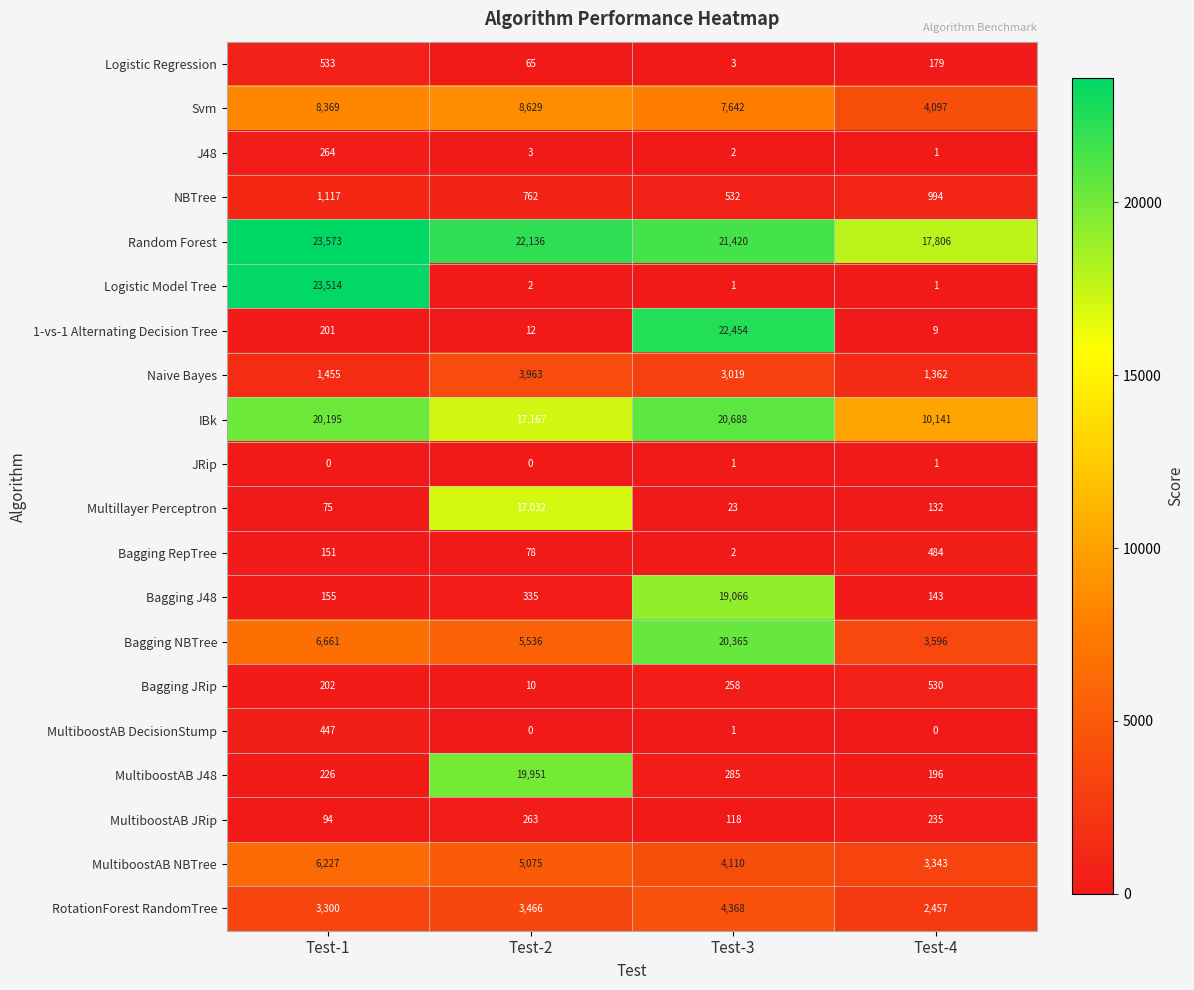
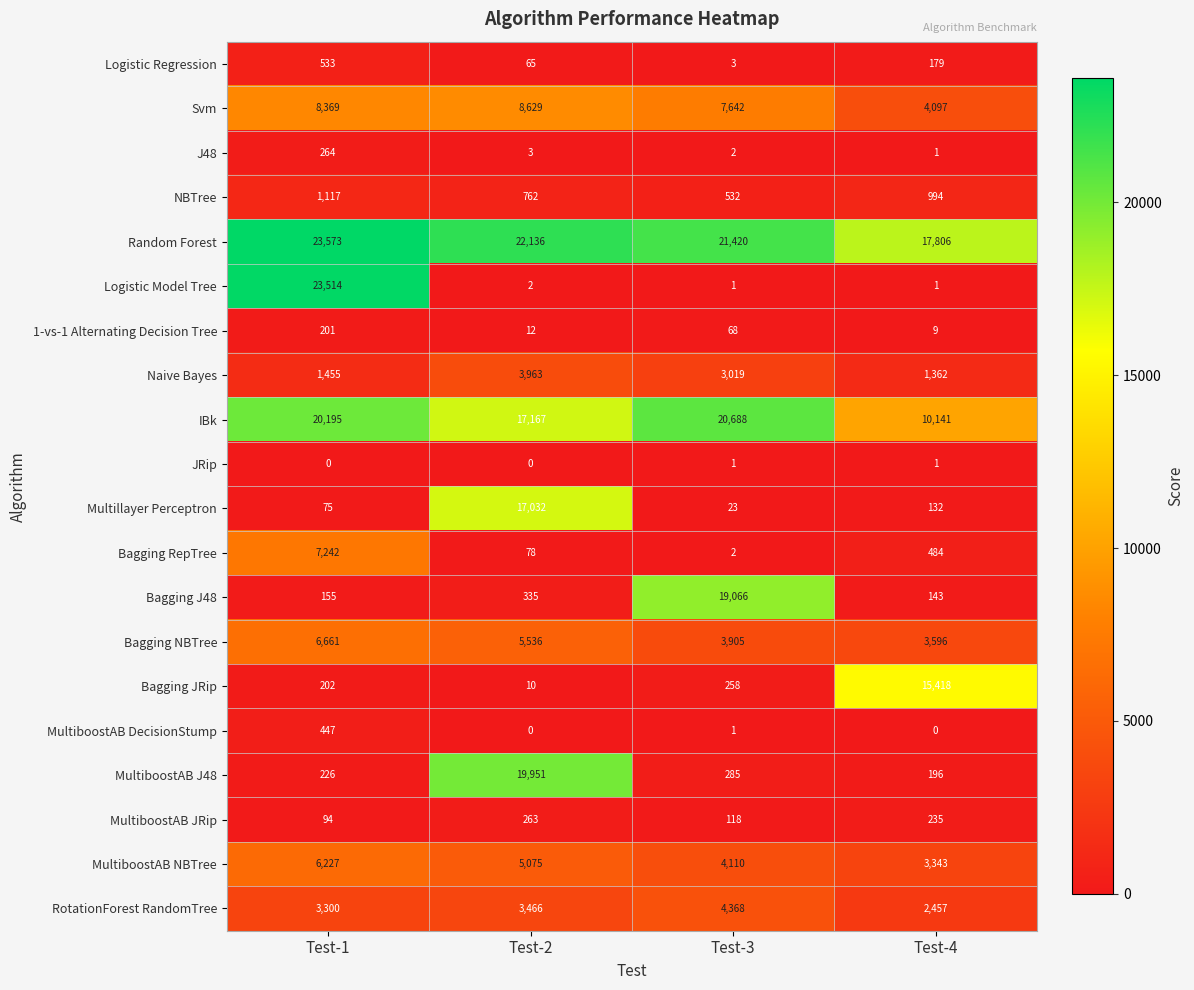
  {
    "Logistic Regression": {
      "Test-1": "533",
      "Test-2": "65",
      "Test-3": "3",
      "Test-4": "179"
    },
    "Svm": {
      "Test-1": "8,369",
      "Test-2": "8,629",
      "Test-3": "7,642",
      "Test-4": "4,097"
    },
    "J48": {
      "Test-1": "264",
      "Test-2": "3",
      "Test-3": "2",
      "Test-4": "1"
    },
    "NBTree": {
      "Test-1": "1,117",
      "Test-2": "762",
      "Test-3": "532",
      "Test-4": "994"
    },
    "Random Forest": {
      "Test-1": "23,573",
      "Test-2": "22,136",
      "Test-3": "21,420",
      "Test-4": "17,806"
    },
    "Logistic Model Tree": {
      "Test-1": "23,514",
      "Test-2": "2",
      "Test-3": "1",
      "Test-4": "1"
    },
    "1-vs-1 Alternating Decision Tree": {
      "Test-1": "201",
      "Test-2": "12",
-     "Test-3": "22,454",
+     "Test-3": "68",
      "Test-4": "9"
    },
    "Naive Bayes": {
      "Test-1": "1,455",
      "Test-2": "3,963",
      "Test-3": "3,019",
      "Test-4": "1,362"
    },
    "IBk": {
      "Test-1": "20,195",
      "Test-2": "17,167",
      "Test-3": "20,688",
      "Test-4": "10,141"
    },
    "JRip": {
      "Test-1": "0",
      "Test-2": "0",
      "Test-3": "1",
      "Test-4": "1"
    },
    "Multillayer Perceptron": {
      "Test-1": "75",
      "Test-2": "17,032",
      "Test-3": "23",
      "Test-4": "132"
    },
    "Bagging RepTree": {
-     "Test-1": "151",
+     "Test-1": "7,242",
      "Test-2": "78",
      "Test-3": "2",
      "Test-4": "484"
    },
    "Bagging J48": {
      "Test-1": "155",
      "Test-2": "335",
      "Test-3": "19,066",
      "Test-4": "143"
    },
    "Bagging NBTree": {
      "Test-1": "6,661",
      "Test-2": "5,536",
-     "Test-3": "20,365",
+     "Test-3": "3,905",
      "Test-4": "3,596"
    },
    "Bagging JRip": {
      "Test-1": "202",
      "Test-2": "10",
      "Test-3": "258",
-     "Test-4": "530"
+     "Test-4": "15,418"
    },
    "MultiboostAB DecisionStump": {
      "Test-1": "447",
      "Test-2": "0",
      "Test-3": "1",
      "Test-4": "0"
    },
    "MultiboostAB J48": {
      "Test-1": "226",
      "Test-2": "19,951",
      "Test-3": "285",
      "Test-4": "196"
    },
    "MultiboostAB JRip": {
      "Test-1": "94",
      "Test-2": "263",
      "Test-3": "118",
      "Test-4": "235"
    },
    "MultiboostAB NBTree": {
      "Test-1": "6,227",
      "Test-2": "5,075",
      "Test-3": "4,110",
      "Test-4": "3,343"
    },
    "RotationForest RandomTree": {
      "Test-1": "3,300",
      "Test-2": "3,466",
      "Test-3": "4,368",
      "Test-4": "2,457"
    }
  }
